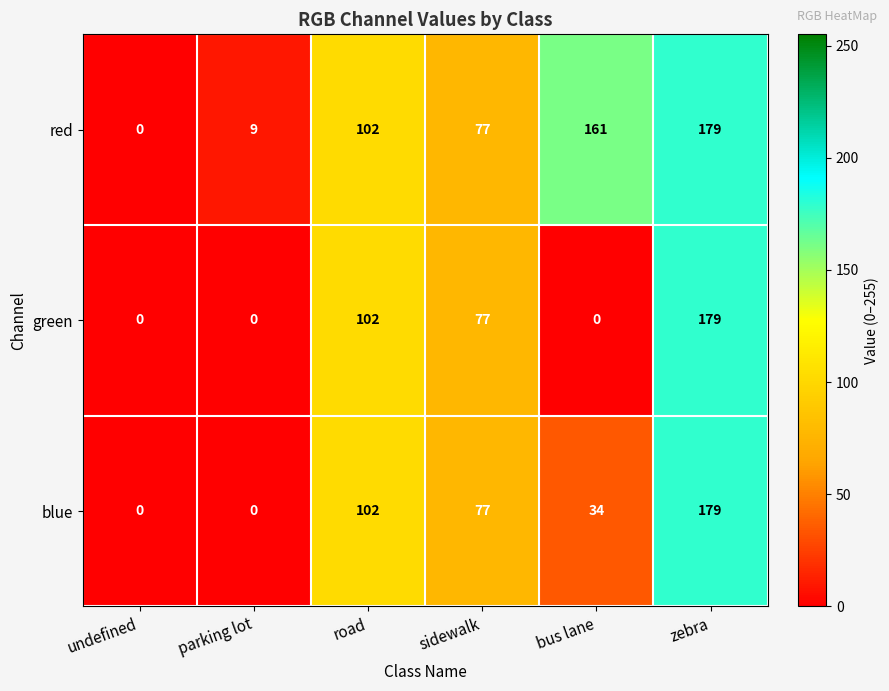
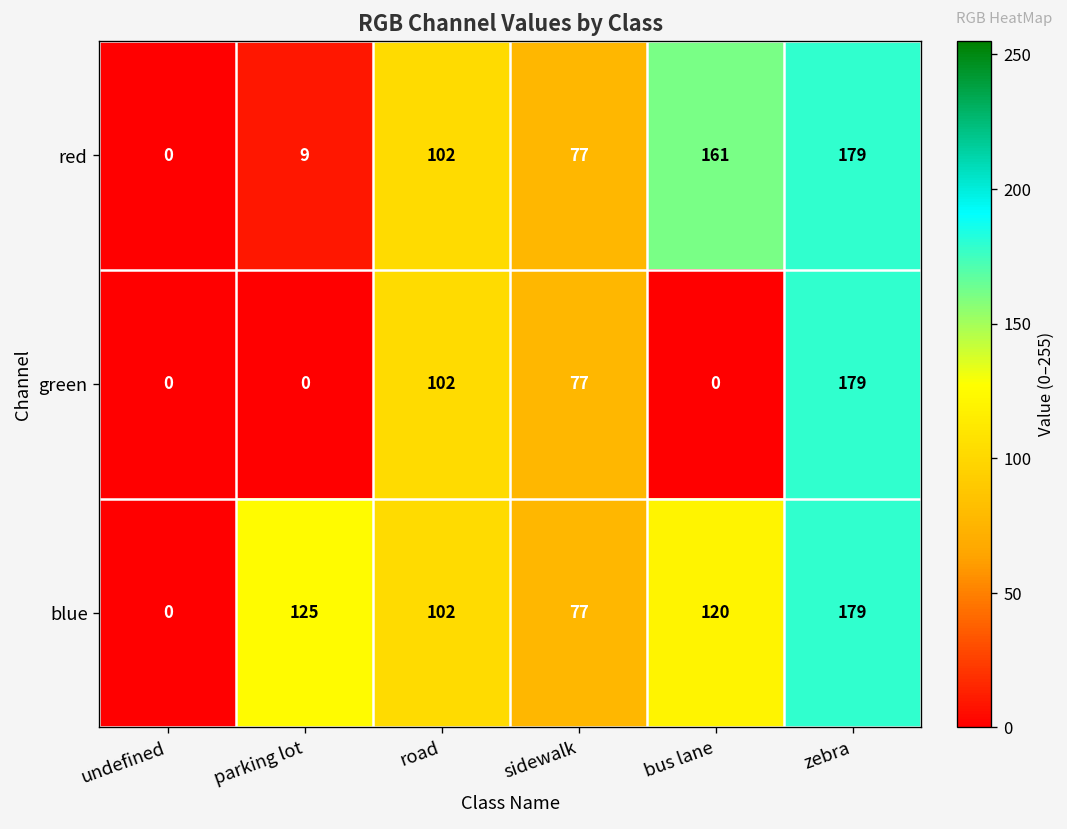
  {
    "red": {
      "undefined": 0,
      "parking lot": 9,
      "road": 102,
      "sidewalk": 77,
      "bus lane": 161,
      "zebra": 179
    },
    "green": {
      "undefined": 0,
      "parking lot": 0,
      "road": 102,
      "sidewalk": 77,
      "bus lane": 0,
      "zebra": 179
    },
    "blue": {
      "undefined": 0,
-     "parking lot": 0,
+     "parking lot": 125,
      "road": 102,
      "sidewalk": 77,
-     "bus lane": 34,
+     "bus lane": 120,
      "zebra": 179
    }
  }
